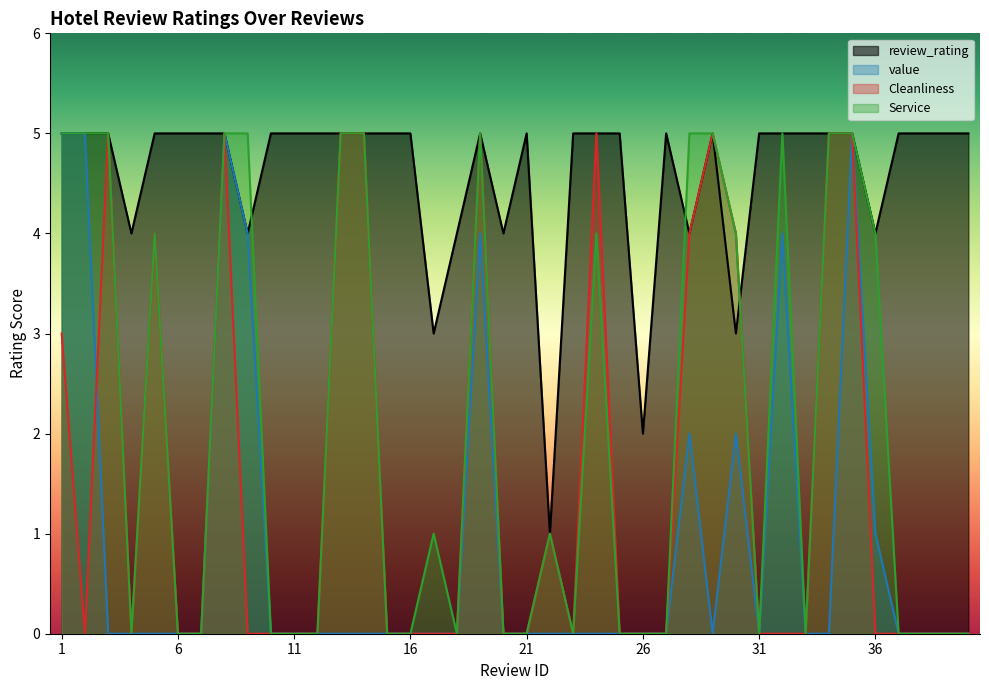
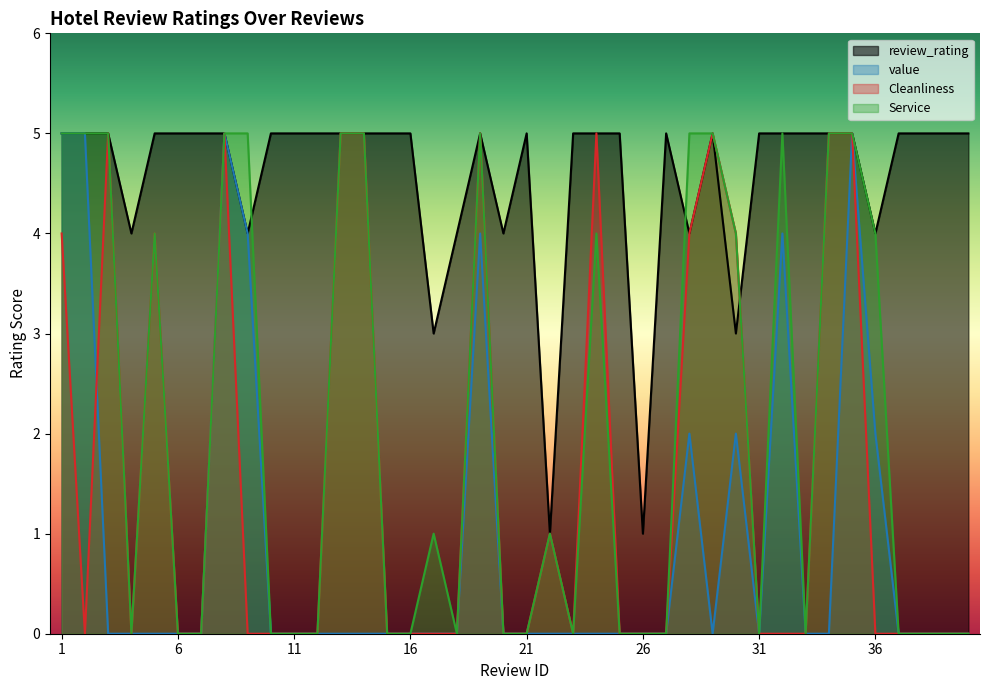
  {
    "review_rating": {
      "6": 5,
      "11": 5,
      "16": 5,
      "21": 5,
-     "26": 2,
+     "26": 1,
      "31": 5
    },
    "value": {
-     "36": 1
+     "36": 2
    },
    "Cleanliness": {
-     "1": 3,
+     "1": 4,
      "36": 0
    }
  }
